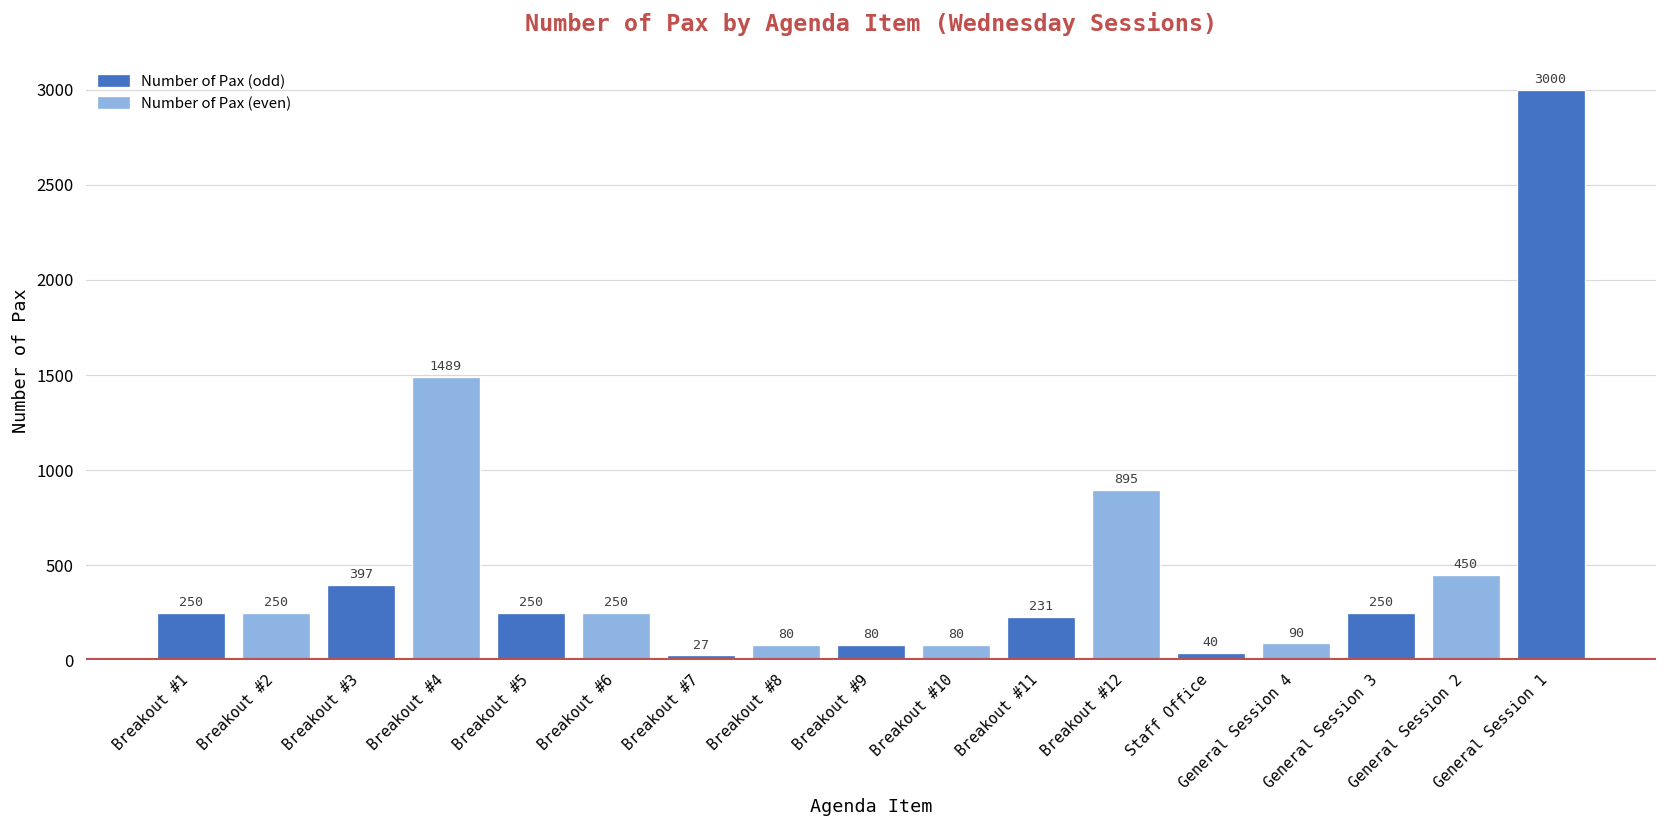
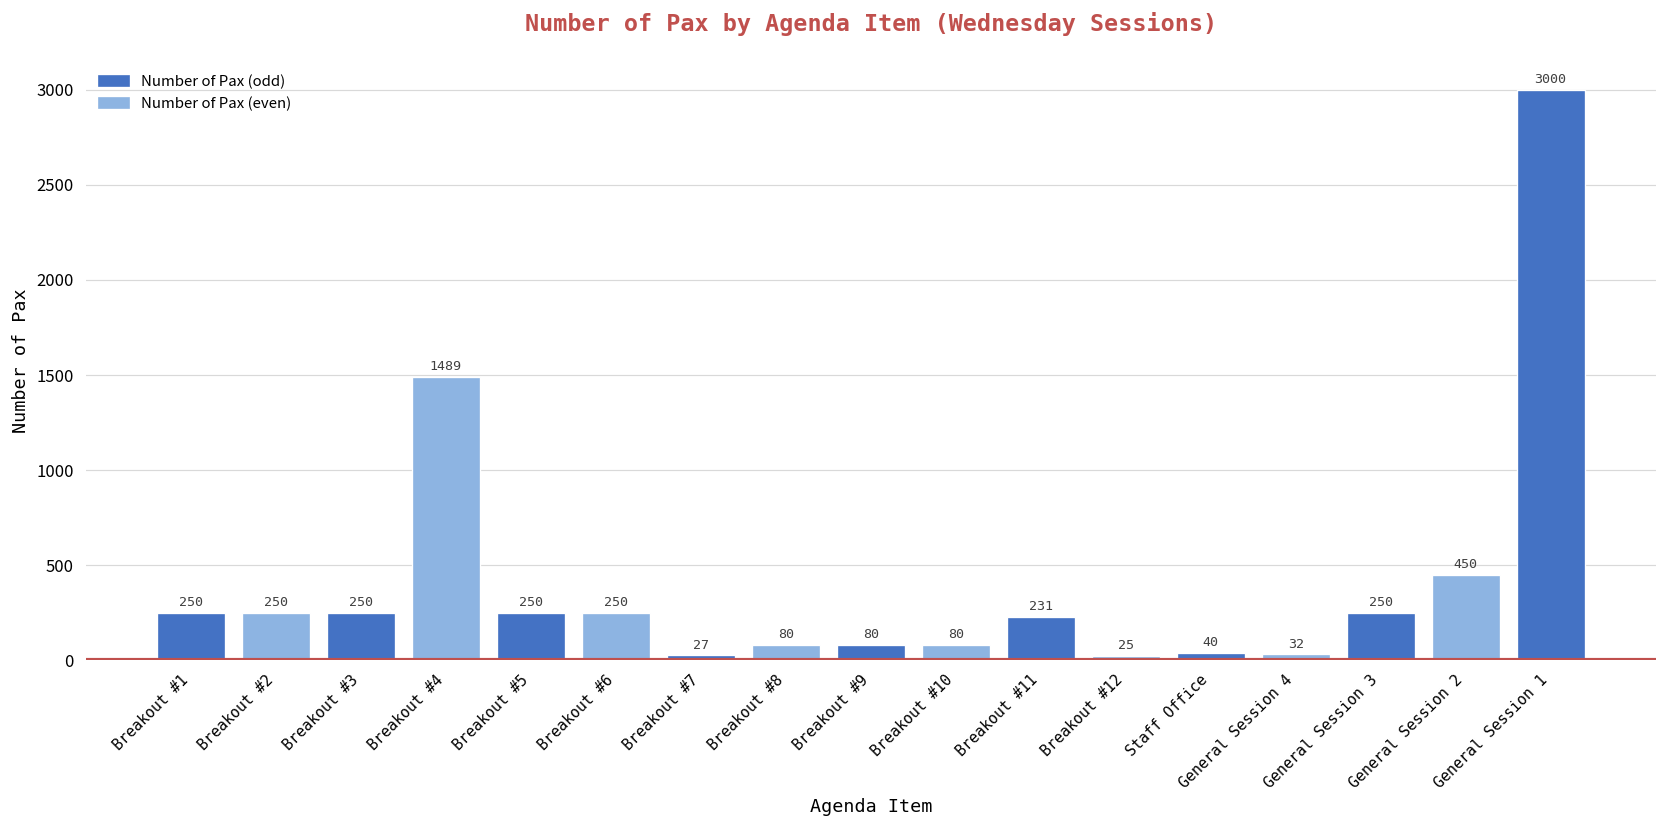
  {
    "Breakout #1": 250,
    "Breakout #2": 250,
-   "Breakout #3": 397,
+   "Breakout #3": 250,
    "Breakout #4": 1489,
    "Breakout #5": 250,
    "Breakout #6": 250,
    "Breakout #7": 27,
    "Breakout #8": 80,
    "Breakout #9": 80,
    "Breakout #10": 80,
    "Breakout #11": 231,
-   "Breakout #12": 895,
+   "Breakout #12": 25,
    "Staff Office": 40,
-   "General Session 4": 90,
+   "General Session 4": 32,
    "General Session 3": 250,
    "General Session 2": 450,
    "General Session 1": 3000
  }
